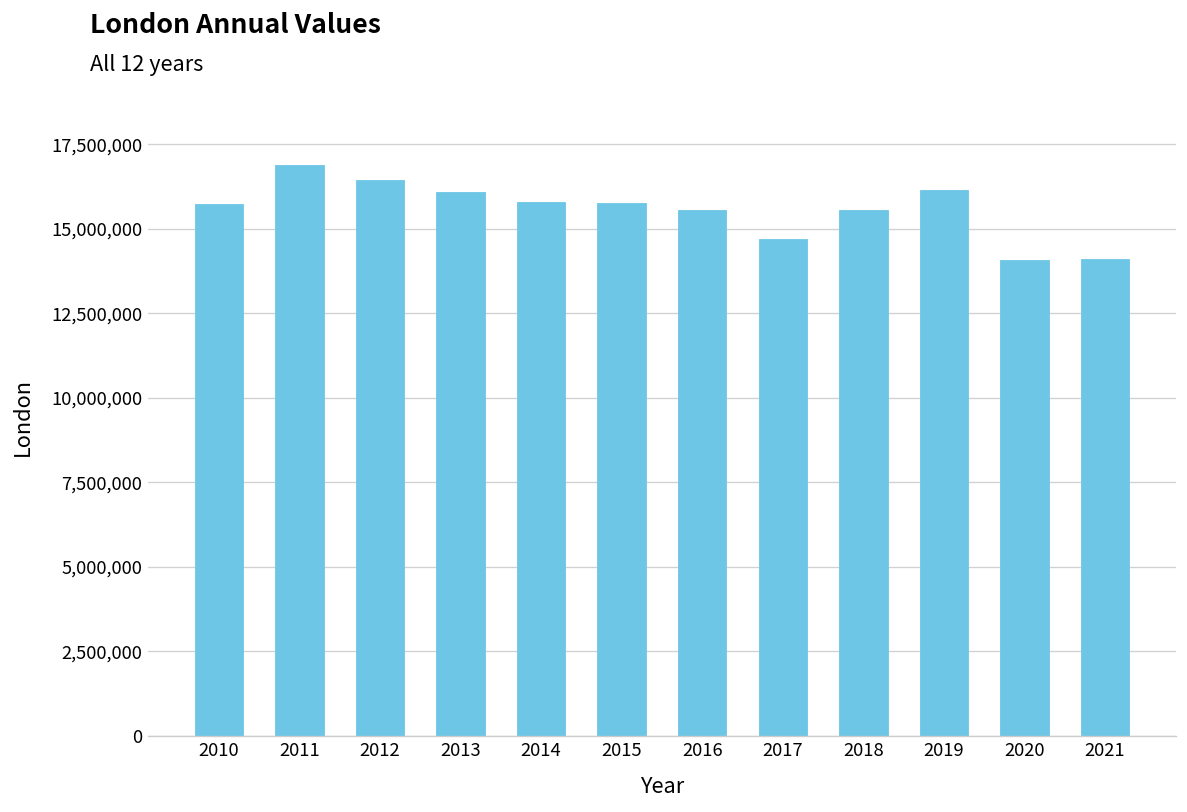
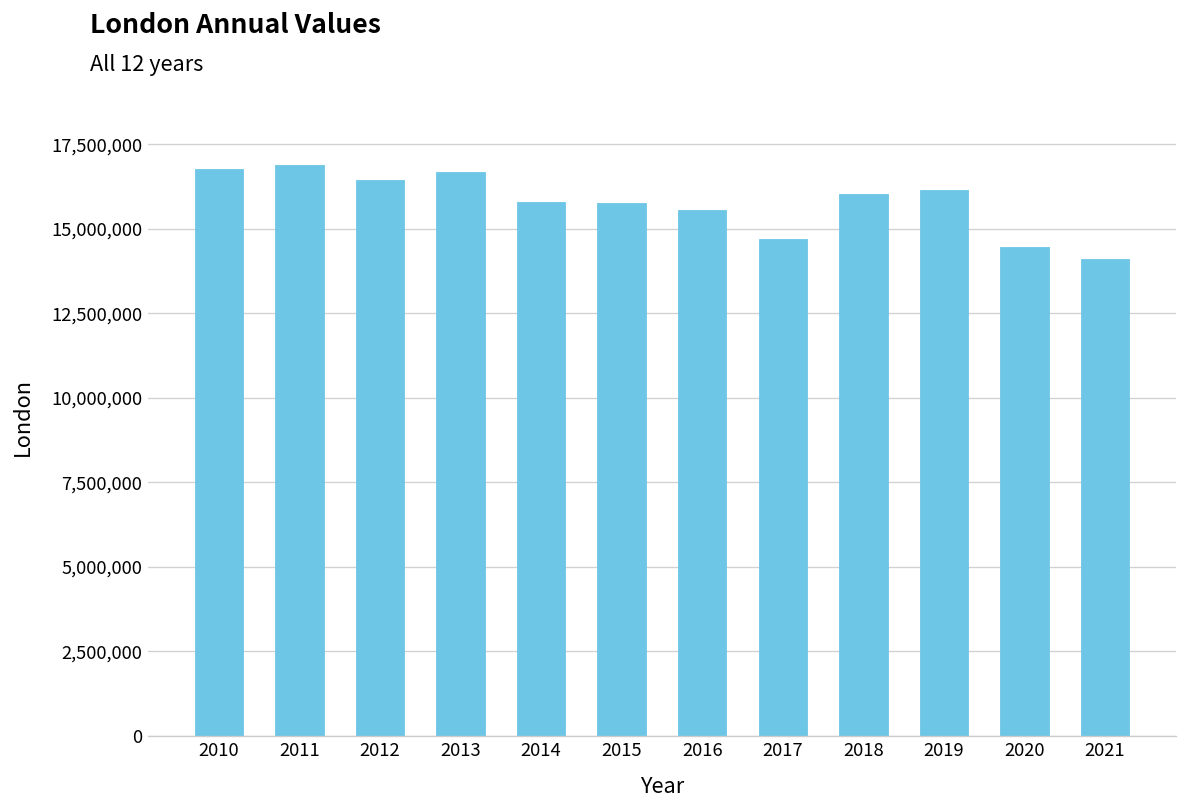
  {
-   "2010": "15,700,000",
+   "2010": "16,800,000",
    "2011": "16,900,000",
    "2012": "16,400,000",
-   "2013": "16,100,000",
+   "2013": "16,700,000",
    "2014": "15,800,000",
    "2015": "15,700,000",
    "2016": "15,600,000",
    "2017": "14,700,000",
-   "2018": "15,600,000",
+   "2018": "16,000,000",
    "2019": "16,100,000",
-   "2020": "14,100,000",
+   "2020": "14,500,000",
    "2021": "14,100,000"
  }
